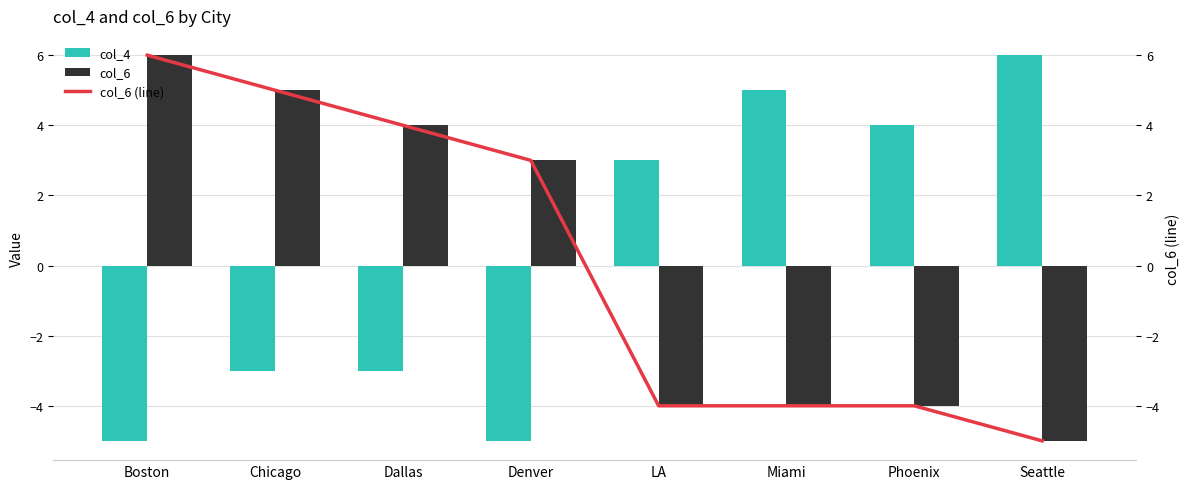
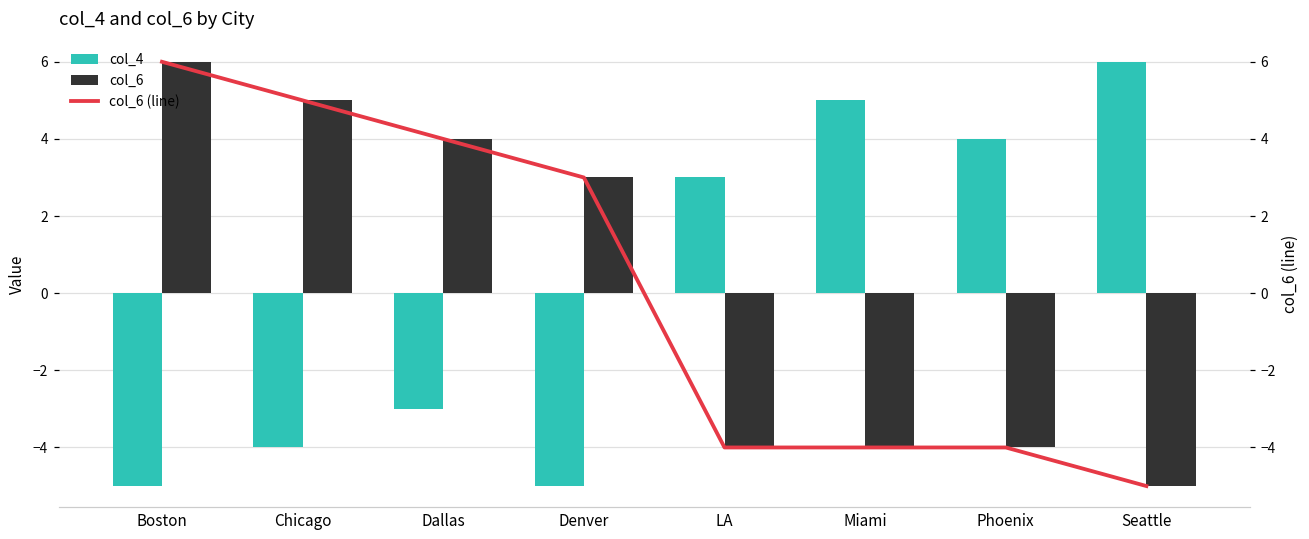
  {
    "col_4": {
      "Boston": -5,
-     "Chicago": -3,
+     "Chicago": -4,
      "Dallas": -3,
      "Denver": -5,
      "LA": 3,
      "Miami": 5,
      "Phoenix": 4,
      "Seattle": 6
    },
    "col_6": {
      "Boston": 6,
      "Chicago": 5,
      "Dallas": 4,
      "Denver": 3,
      "LA": -4,
      "Miami": -4,
      "Phoenix": -4,
      "Seattle": -5
    },
    "col_6 (line)": {
      "Boston": 6.0,
      "Chicago": 5.0,
      "Dallas": 4.0,
      "Denver": 3.0,
      "LA": -4.0,
      "Miami": -4.0,
      "Phoenix": -4.0,
      "Seattle": -5.0
    }
  }
